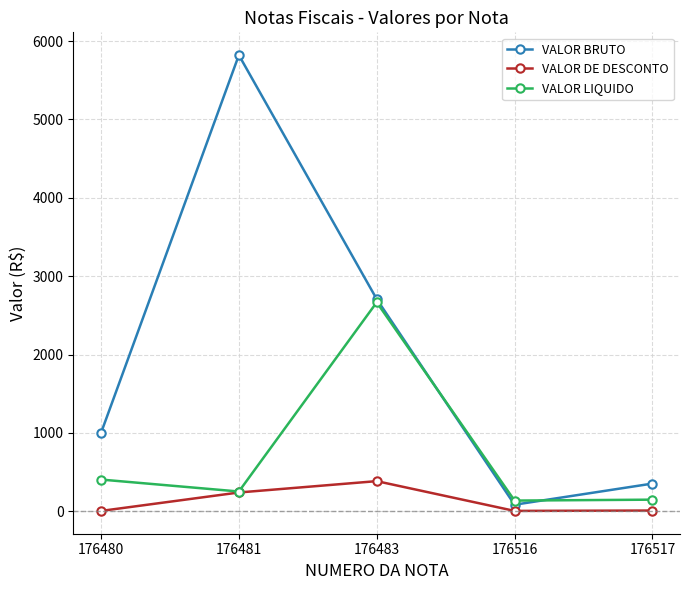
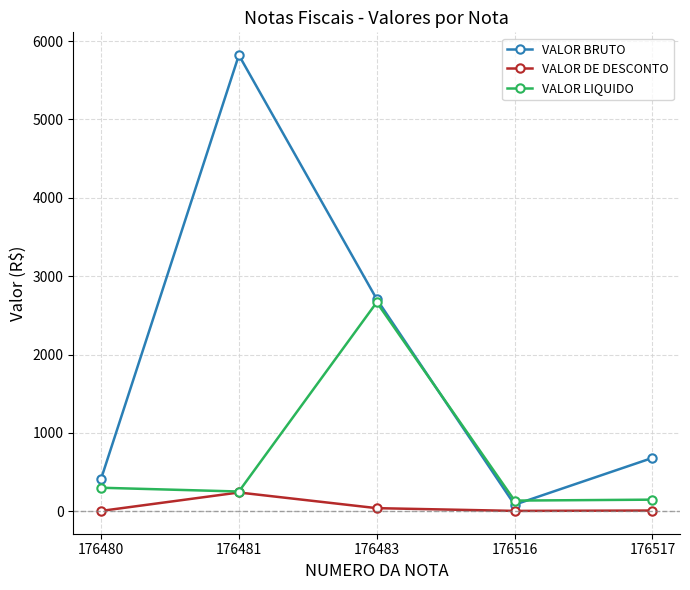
  {
    "VALOR BRUTO": {
-     "176480": 1000,
+     "176480": 400,
      "176481": 5800,
      "176483": 2700,
      "176516": 100,
-     "176517": 400
+     "176517": 700
    },
    "VALOR DE DESCONTO": {
      "176480": 0,
-     "176483": 400,
+     "176483": 0,
      "176516": 0,
      "176517": 0
    },
    "VALOR LIQUIDO": {
-     "176480": 400,
+     "176480": 300,
      "176483": 2700,
      "176516": 100,
      "176517": 100
    }
  }
